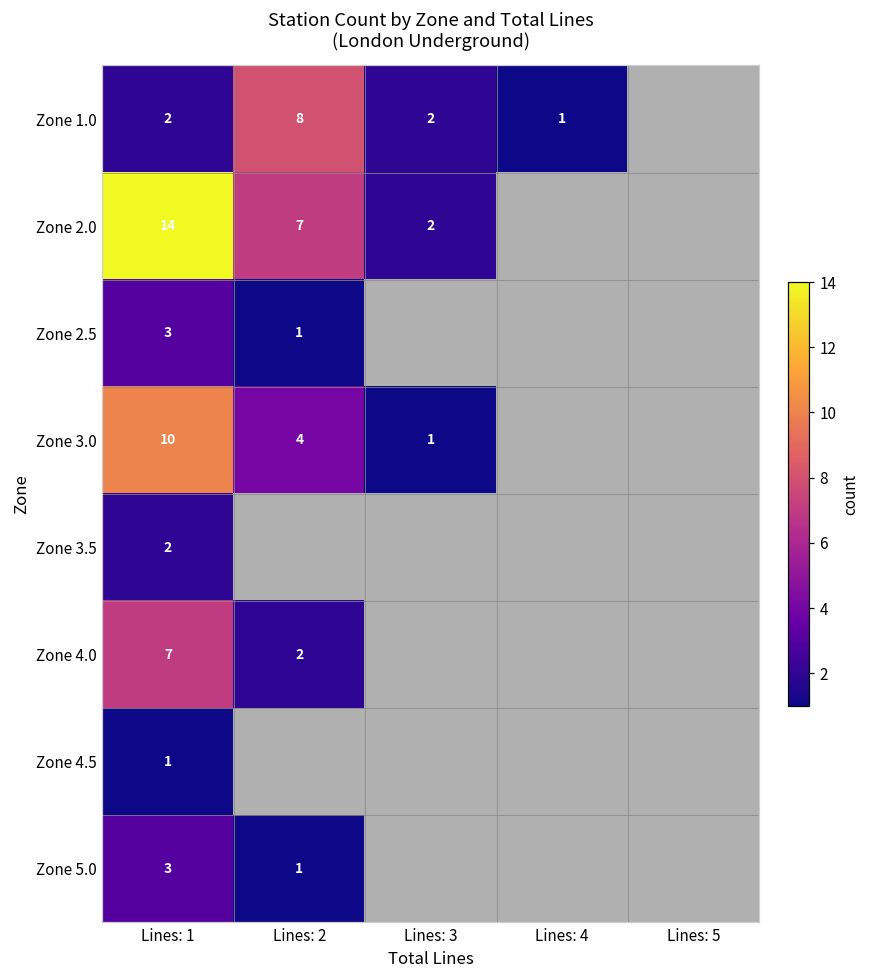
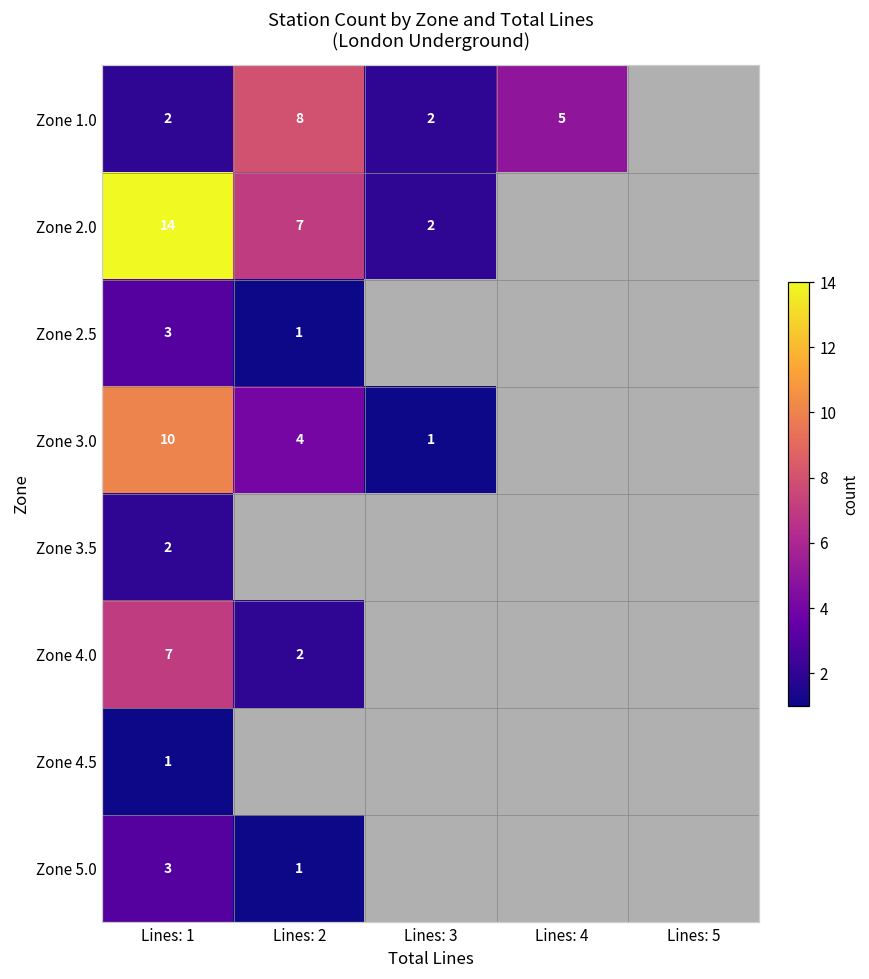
  {
    "Zone 1.0": {
      "Lines: 1": 2,
      "Lines: 2": 8,
      "Lines: 3": 2,
-     "Lines: 4": 1
+     "Lines: 4": 5
    },
    "Zone 2.0": {
      "Lines: 1": 14,
      "Lines: 2": 7,
      "Lines: 3": 2
    },
    "Zone 2.5": {
      "Lines: 1": 3,
      "Lines: 2": 1
    },
    "Zone 3.0": {
      "Lines: 1": 10,
      "Lines: 2": 4,
      "Lines: 3": 1
    },
    "Zone 3.5": {
      "Lines: 1": 2
    },
    "Zone 4.0": {
      "Lines: 1": 7,
      "Lines: 2": 2
    },
    "Zone 4.5": {
      "Lines: 1": 1
    },
    "Zone 5.0": {
      "Lines: 1": 3,
      "Lines: 2": 1
    }
  }
